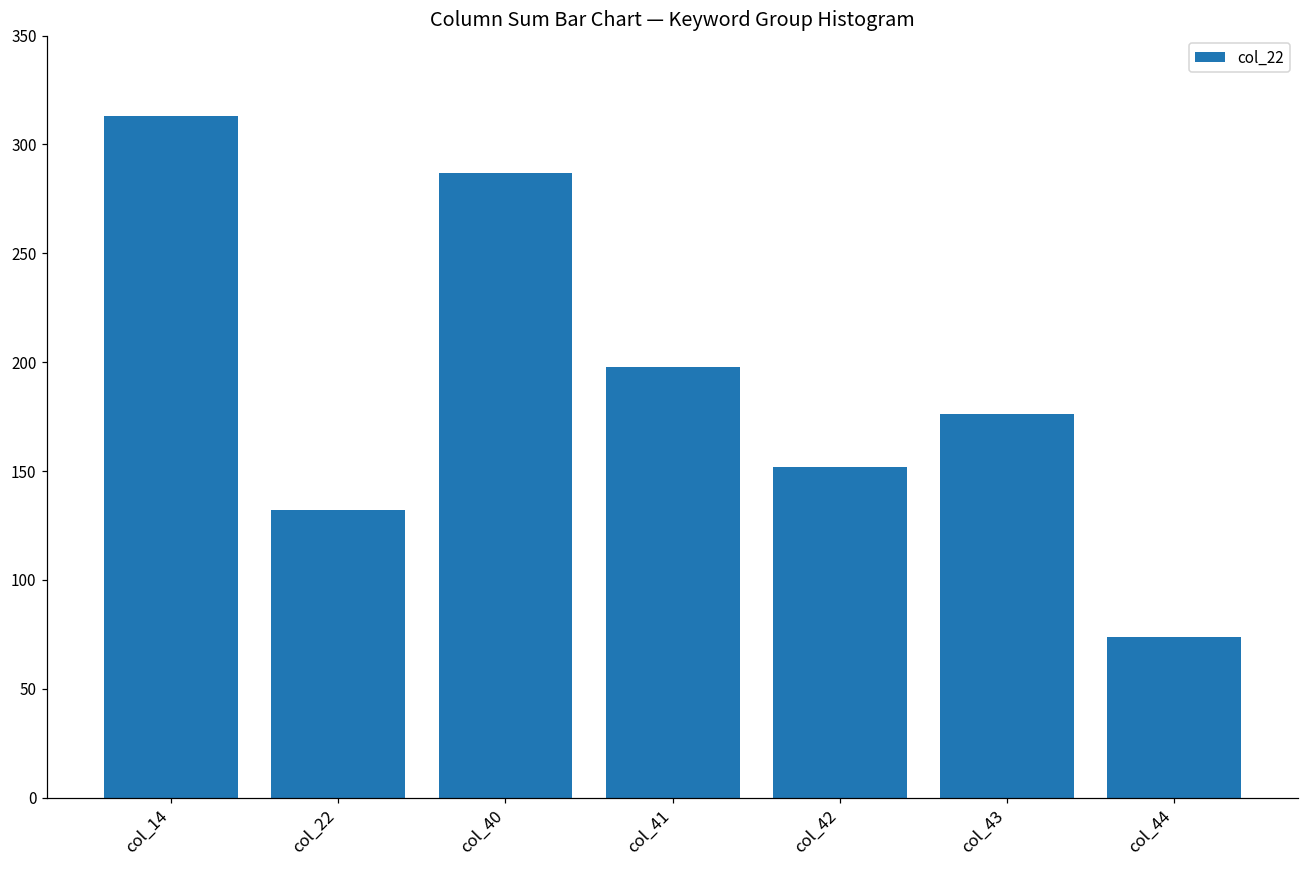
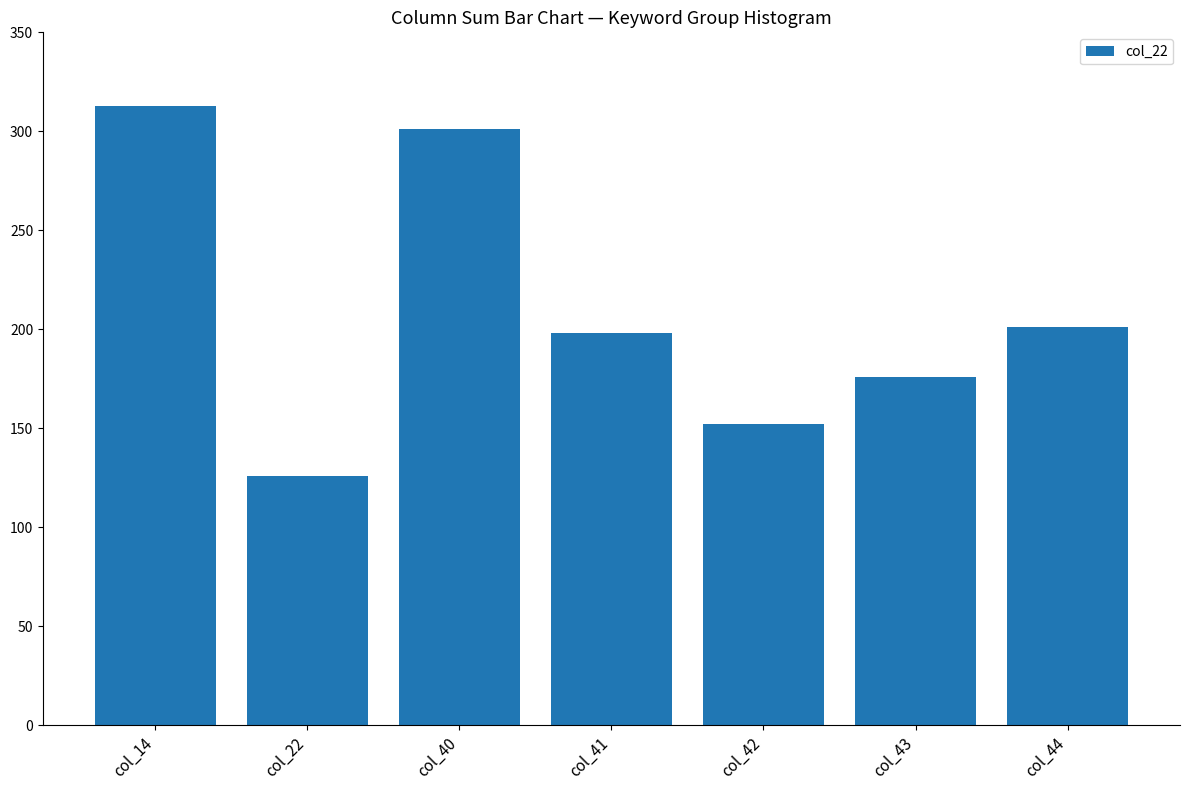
  {
    "col_14": 313,
-   "col_22": 132,
-   "col_40": 287,
+   "col_22": 126,
+   "col_40": 301,
    "col_41": 198,
    "col_42": 152,
    "col_43": 176,
-   "col_44": 74
+   "col_44": 201
  }
